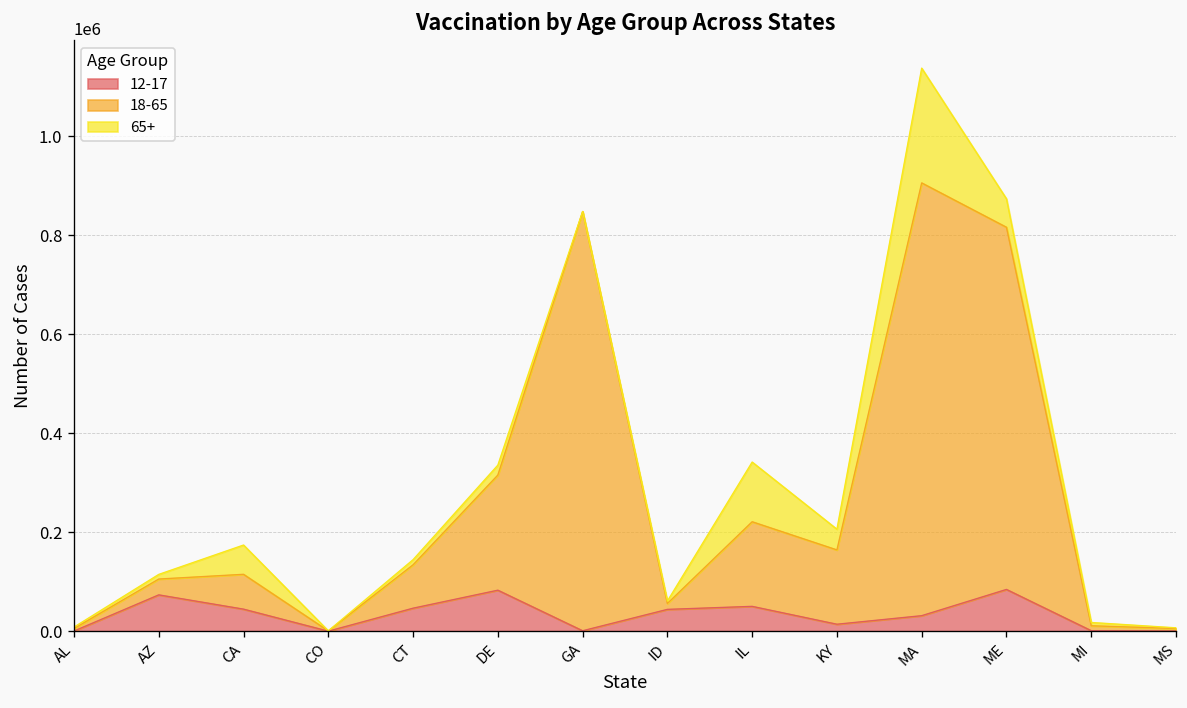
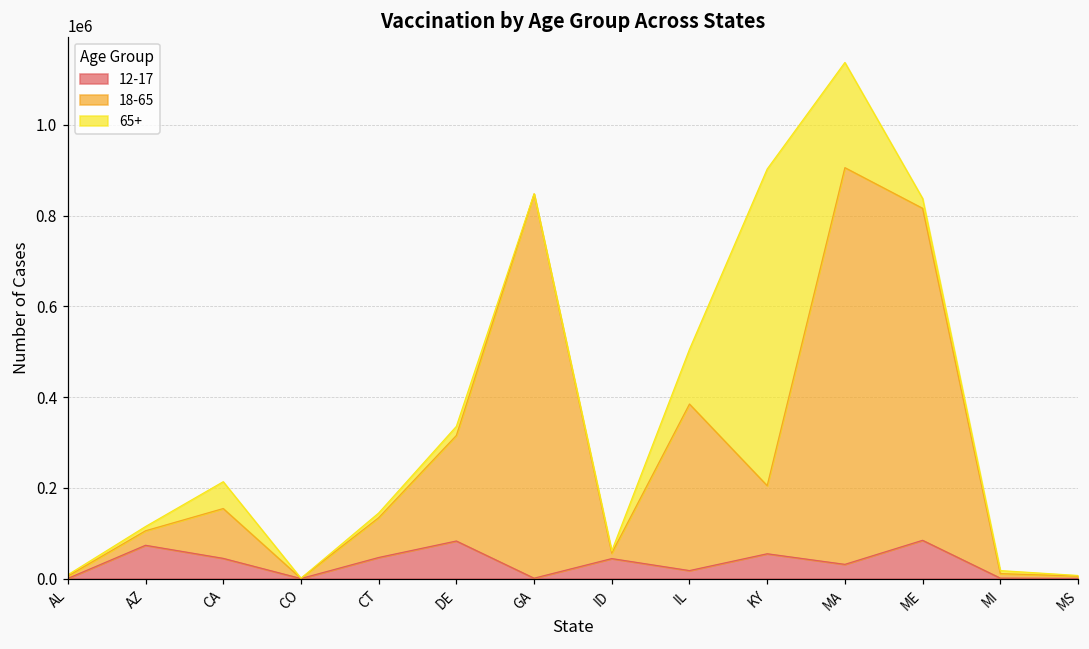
  {
    "12-17": {
      "AZ": 70000,
      "CA": 40000,
      "CT": 50000,
      "DE": 80000,
      "GA": 0,
      "ID": 40000,
-     "IL": 50000,
-     "KY": 10000,
+     "IL": 20000,
+     "KY": 50000,
      "MA": 30000,
      "ME": 80000,
      "MI": 0
    },
    "18-65": {
      "AZ": 30000,
-     "CA": 70000,
+     "CA": 110000,
      "CT": 90000,
      "DE": 230000,
-     "IL": 170000,
+     "IL": 370000,
      "KY": 150000,
      "MA": 870000,
      "ME": 730000,
      "MI": 10000
    },
    "65+": {
      "AZ": 10000,
      "CA": 60000,
      "CT": 10000,
      "DE": 20000,
      "IL": 120000,
-     "KY": 40000,
+     "KY": 700000,
      "MA": 230000,
-     "ME": 60000,
+     "ME": 20000,
      "MI": 10000
    }
  }
